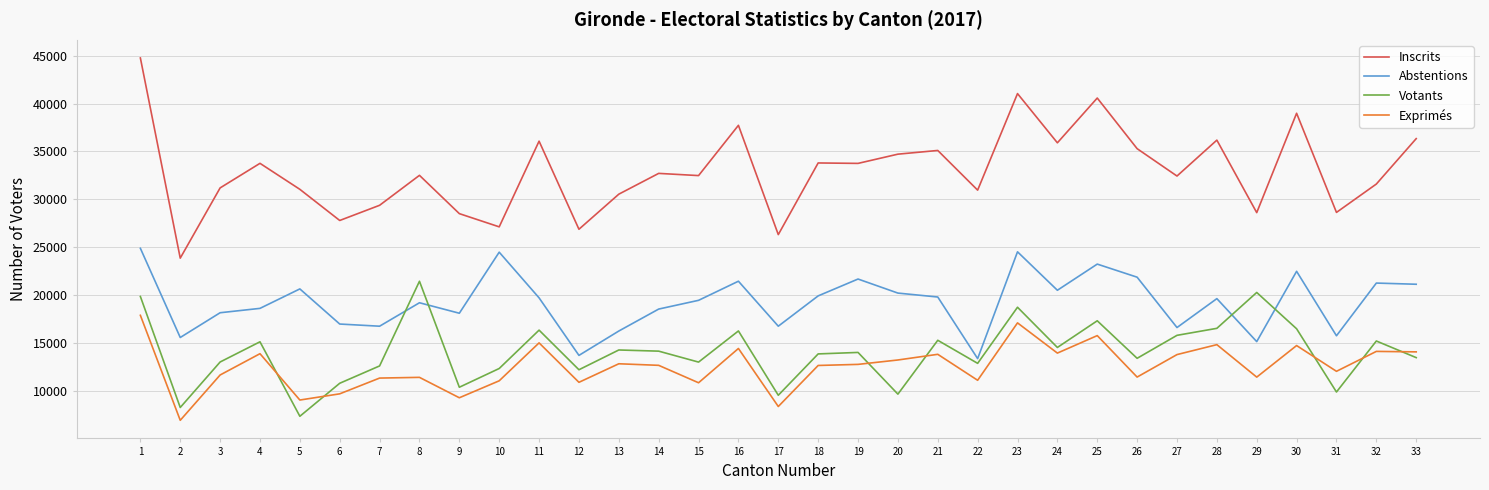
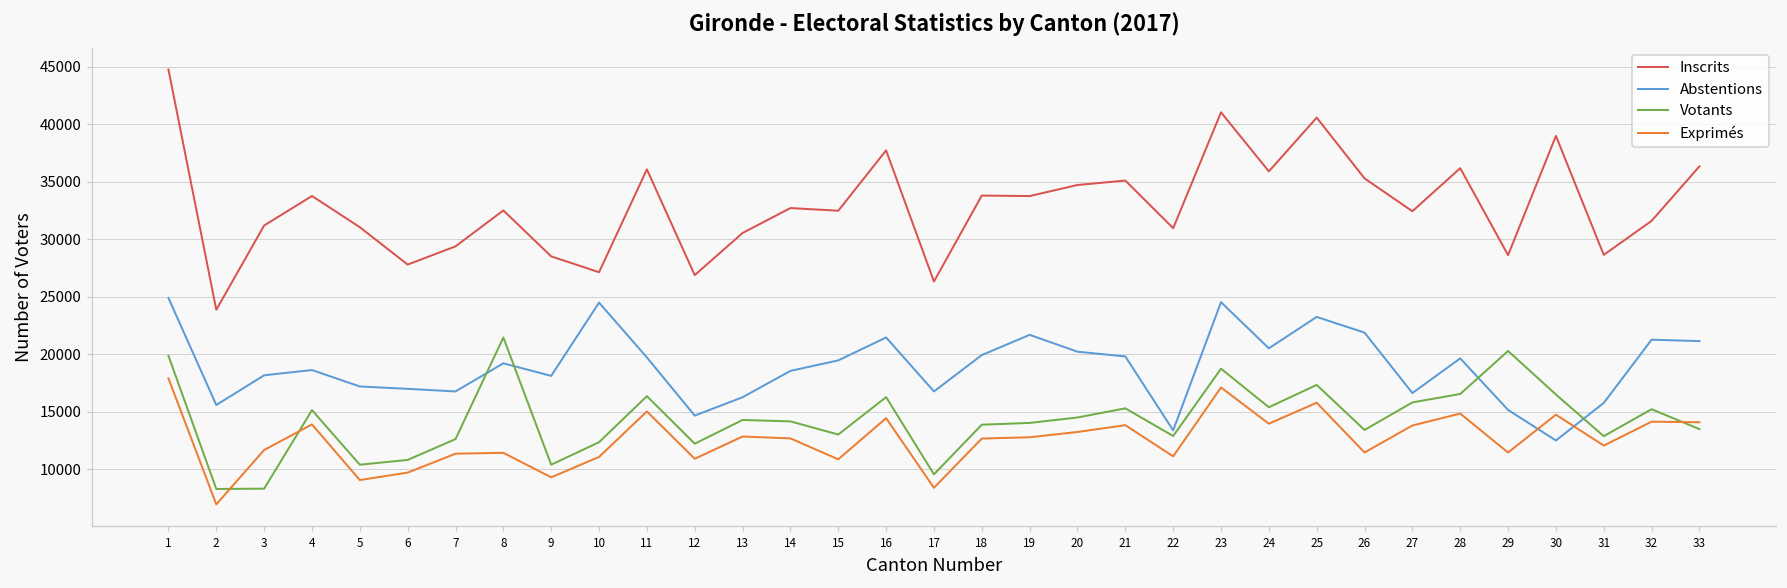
  {
    "Abstentions": {
      "1": 25000,
      "2": 16000,
      "3": 18000,
      "4": 19000,
-     "5": 21000,
+     "5": 17000,
      "6": 17000,
      "7": 17000,
      "8": 19000,
      "9": 18000,
      "10": 24000,
      "11": 20000,
-     "12": 14000,
+     "12": 15000,
      "13": 16000,
      "14": 19000,
      "15": 19000,
      "16": 21000,
      "17": 17000,
      "18": 20000,
      "19": 22000,
      "20": 20000,
      "21": 20000,
      "22": 13000,
      "23": 25000,
      "24": 21000,
      "25": 23000,
      "26": 22000,
      "27": 17000,
      "28": 20000,
      "29": 15000,
-     "30": 22000,
+     "30": 12000,
      "31": 16000,
      "32": 21000,
      "33": 21000
    },
    "Votants": {
      "1": 20000,
      "2": 8000,
-     "3": 13000,
+     "3": 8000,
      "4": 15000,
-     "5": 7000,
+     "5": 10000,
      "6": 11000,
      "7": 13000,
      "8": 21000,
      "9": 10000,
      "10": 12000,
      "11": 16000,
      "12": 12000,
      "13": 14000,
      "14": 14000,
      "15": 13000,
      "16": 16000,
      "17": 10000,
      "18": 14000,
      "19": 14000,
-     "20": 10000,
+     "20": 14000,
      "21": 15000,
      "22": 13000,
      "23": 19000,
-     "24": 14500,
+     "24": 15400,
      "25": 17000,
      "26": 13000,
      "27": 16000,
      "28": 17000,
      "29": 20000,
      "30": 16000,
-     "31": 10000,
+     "31": 13000,
      "32": 15000,
      "33": 13000
    }
  }
